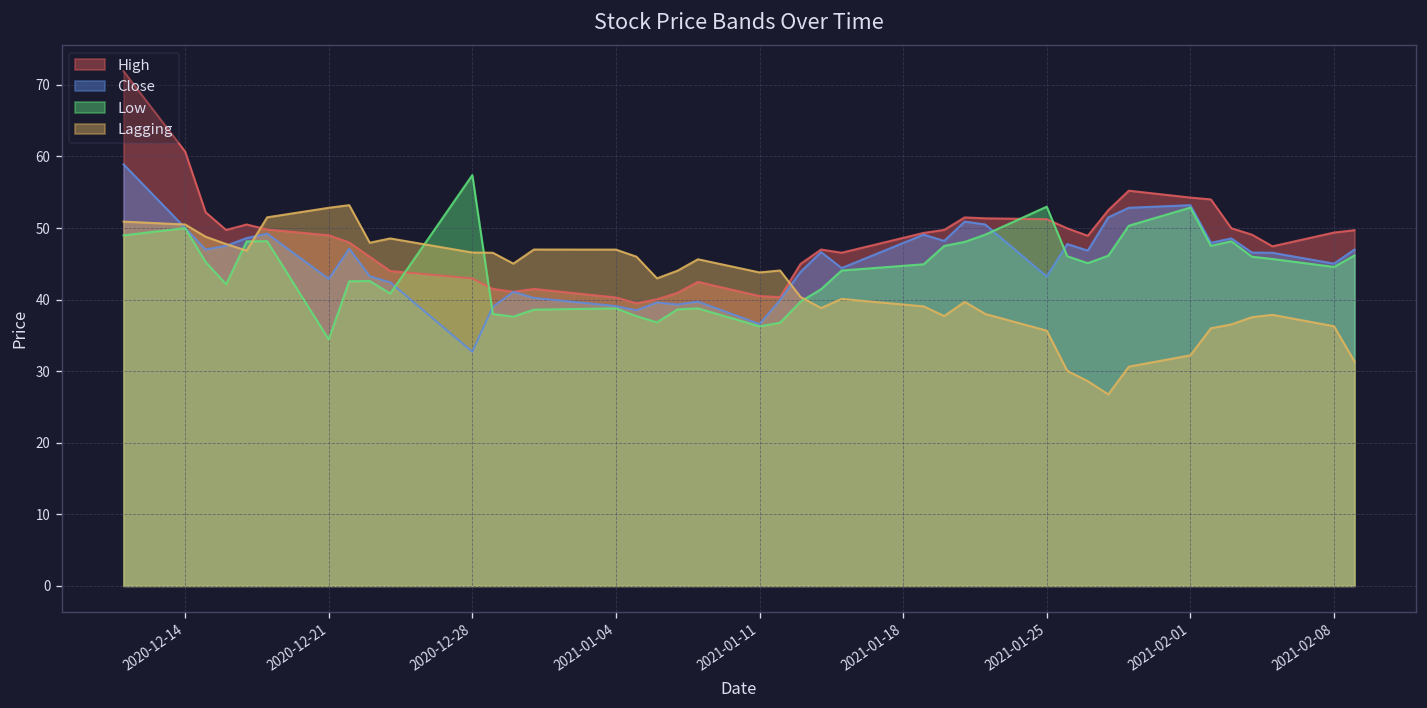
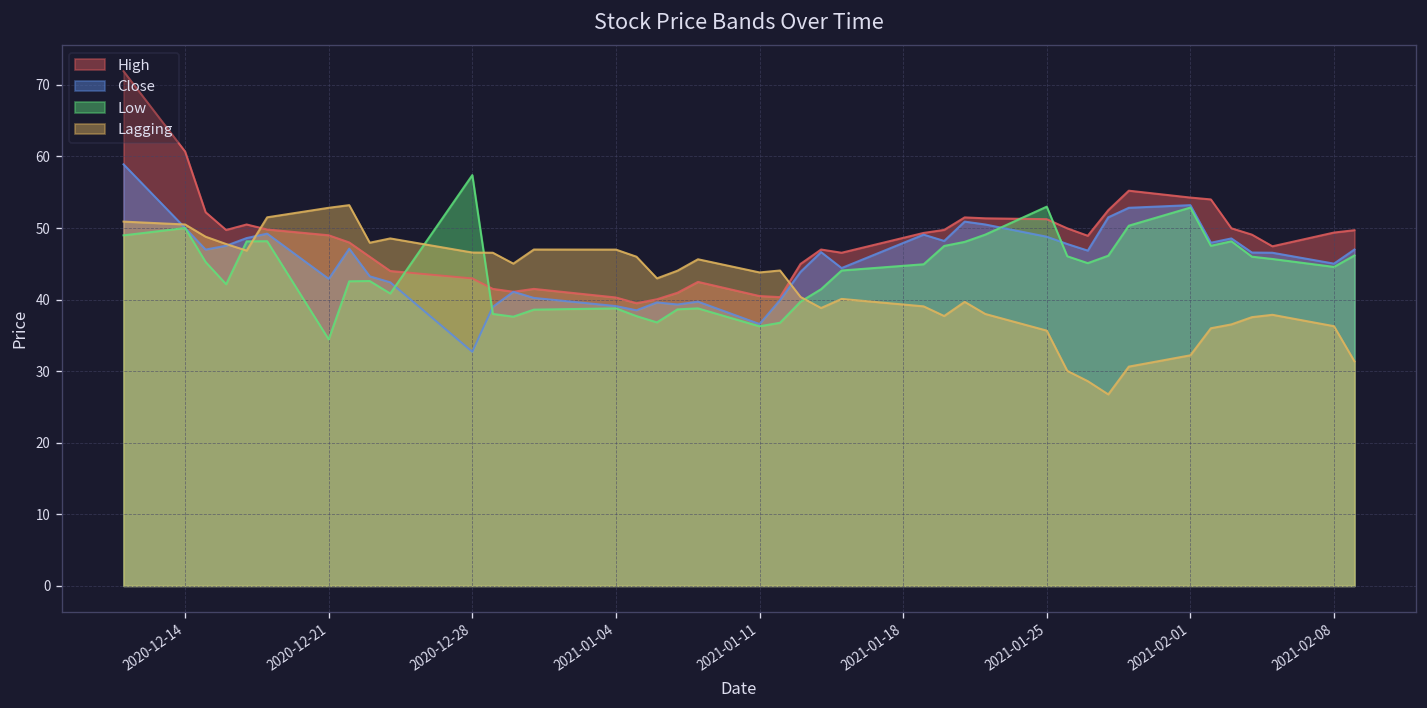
  {
    "Close": {
      "2020-12-21": 43,
      "2020-12-28": 33,
-     "2021-01-25": 43,
+     "2021-01-25": 49,
      "2021-02-08": 45
    },
    "Low": {
      "2020-12-21": 34,
      "2020-12-28": 57,
      "2021-01-25": 53,
      "2021-02-08": 45
    }
  }
